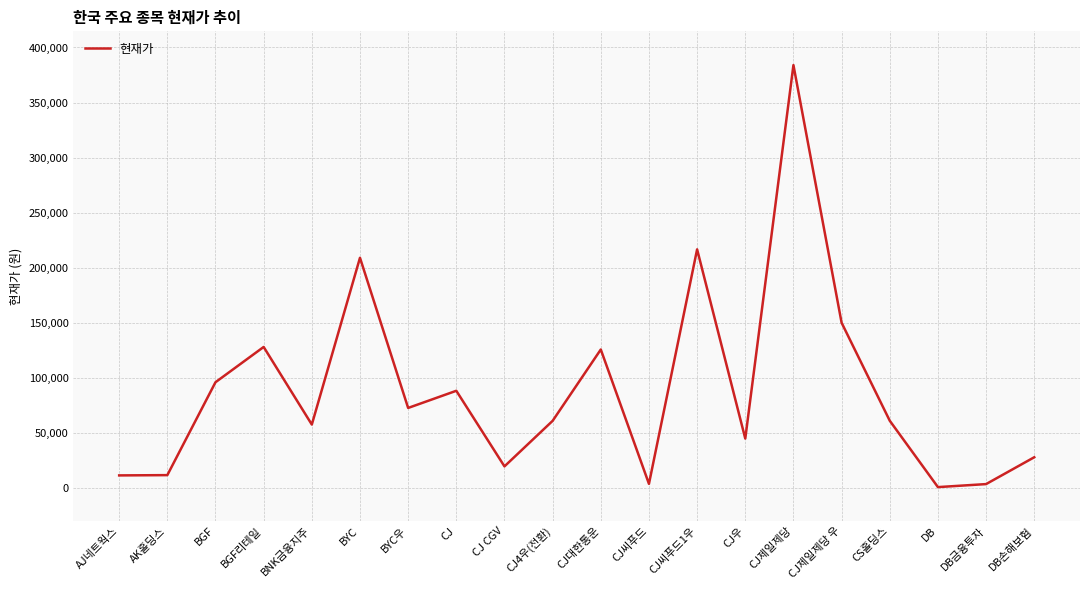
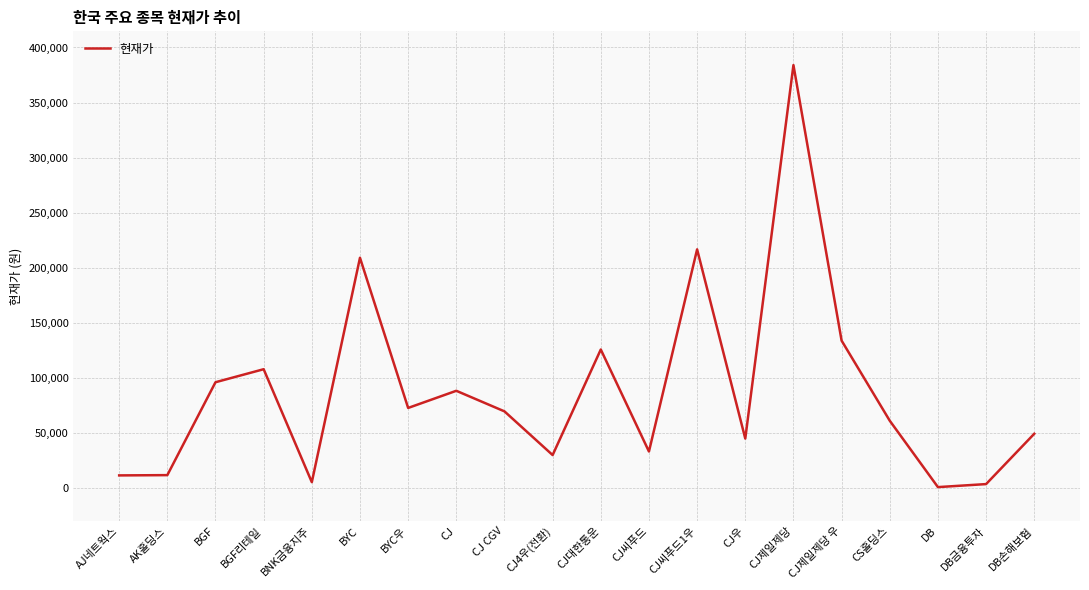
  {
    "AJ네트웍스": "11,000",
    "AK홀딩스": "12,000",
    "BGF": "96,000",
-   "BGF리테일": "128,000",
-   "BNK금융지주": "58,000",
+   "BGF리테일": "108,000",
+   "BNK금융지주": "5,000",
    "BYC": "209,000",
    "BYC우": "73,000",
    "CJ": "88,000",
-   "CJ CGV": "20,000",
-   "CJ4우(전환)": "61,000",
+   "CJ CGV": "70,000",
+   "CJ4우(전환)": "30,000",
    "CJ대한통운": "126,000",
-   "CJ씨푸드": "4,000",
+   "CJ씨푸드": "33,000",
    "CJ씨푸드1우": "217,000",
    "CJ우": "45,000",
    "CJ제일제당": "384,000",
-   "CJ제일제당 우": "150,000",
+   "CJ제일제당 우": "134,000",
    "CS홀딩스": "61,000",
    "DB": "1,000",
    "DB금융투자": "3,000",
-   "DB손해보험": "28,000"
+   "DB손해보험": "49,000"
  }
